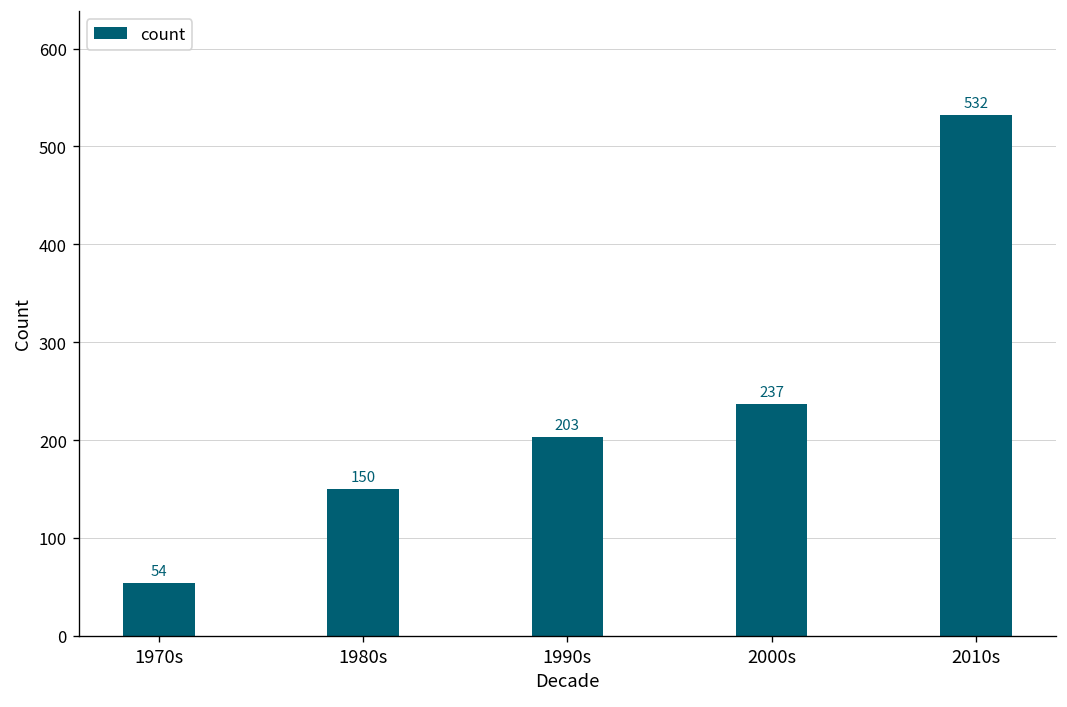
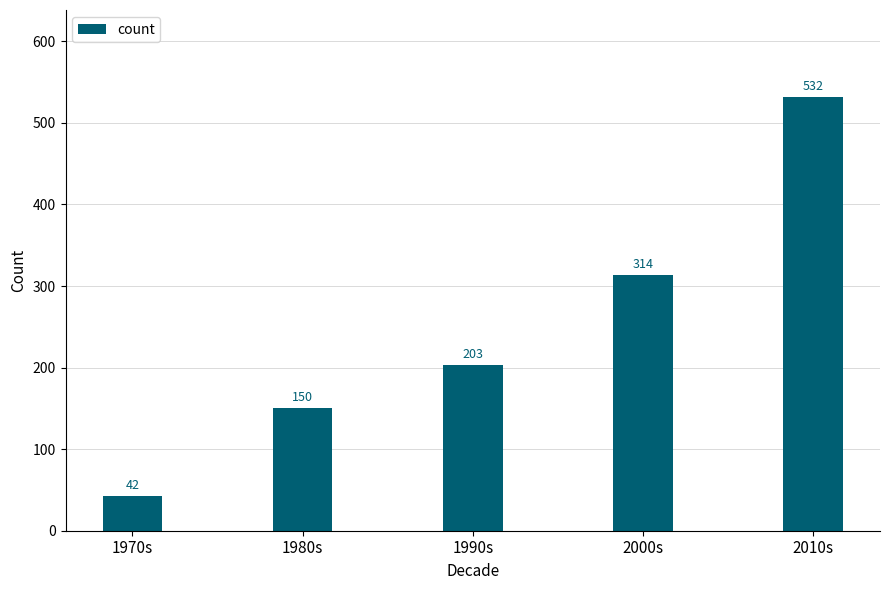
  {
-   "1970s": 54,
+   "1970s": 42,
    "1980s": 150,
    "1990s": 203,
-   "2000s": 237,
+   "2000s": 314,
    "2010s": 532
  }
